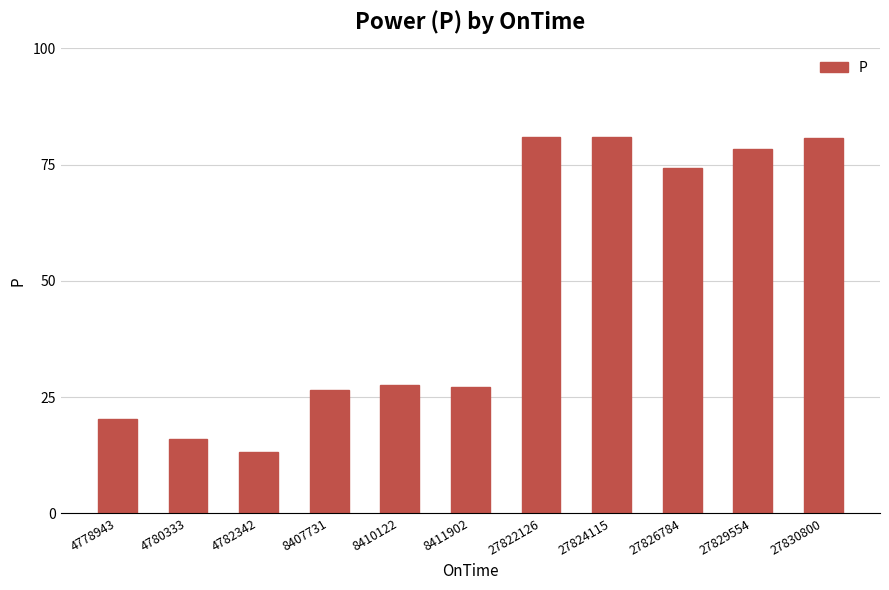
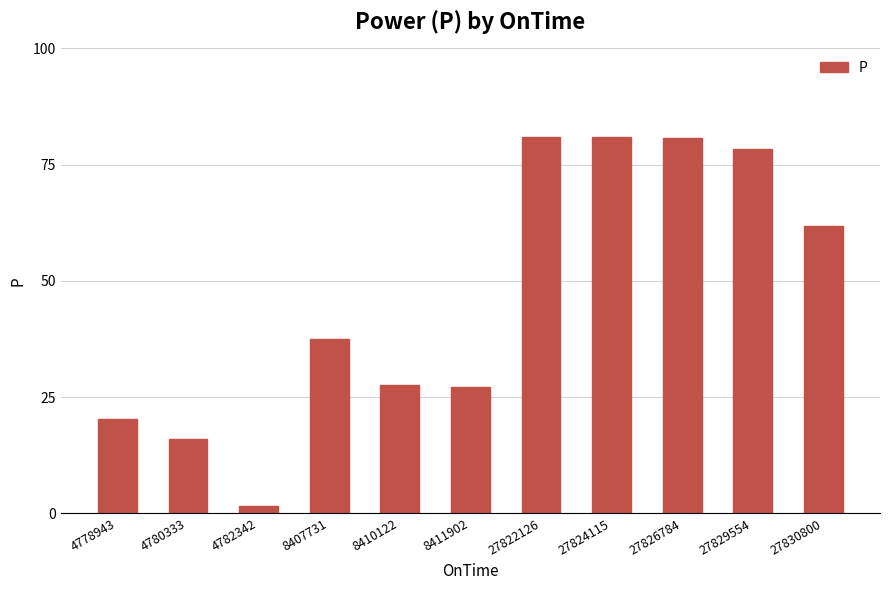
  {
    "4778943": 20,
    "4780333": 16,
-   "4782342": 13,
-   "8407731": 27,
+   "4782342": 2,
+   "8407731": 38,
    "8410122": 28,
    "8411902": 27,
    "27822126": 81,
    "27824115": 81,
-   "27826784": 74,
+   "27826784": 81,
    "27829554": 78,
-   "27830800": 81
+   "27830800": 62
  }
